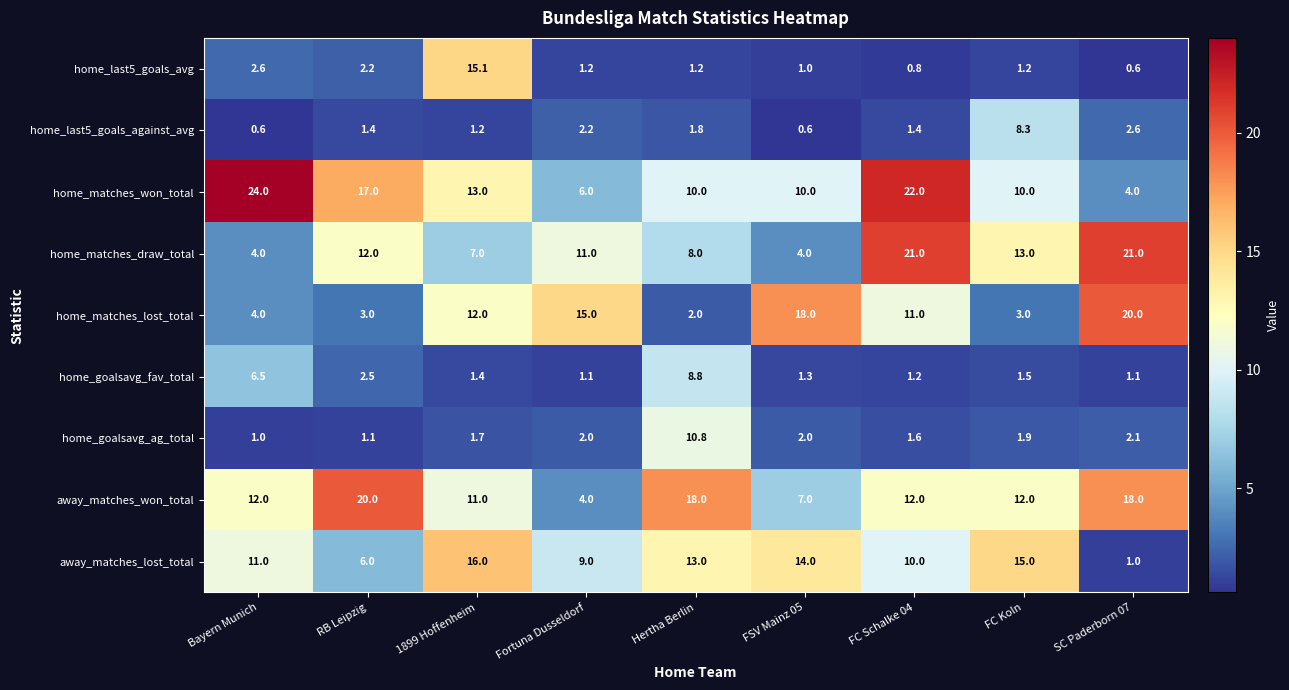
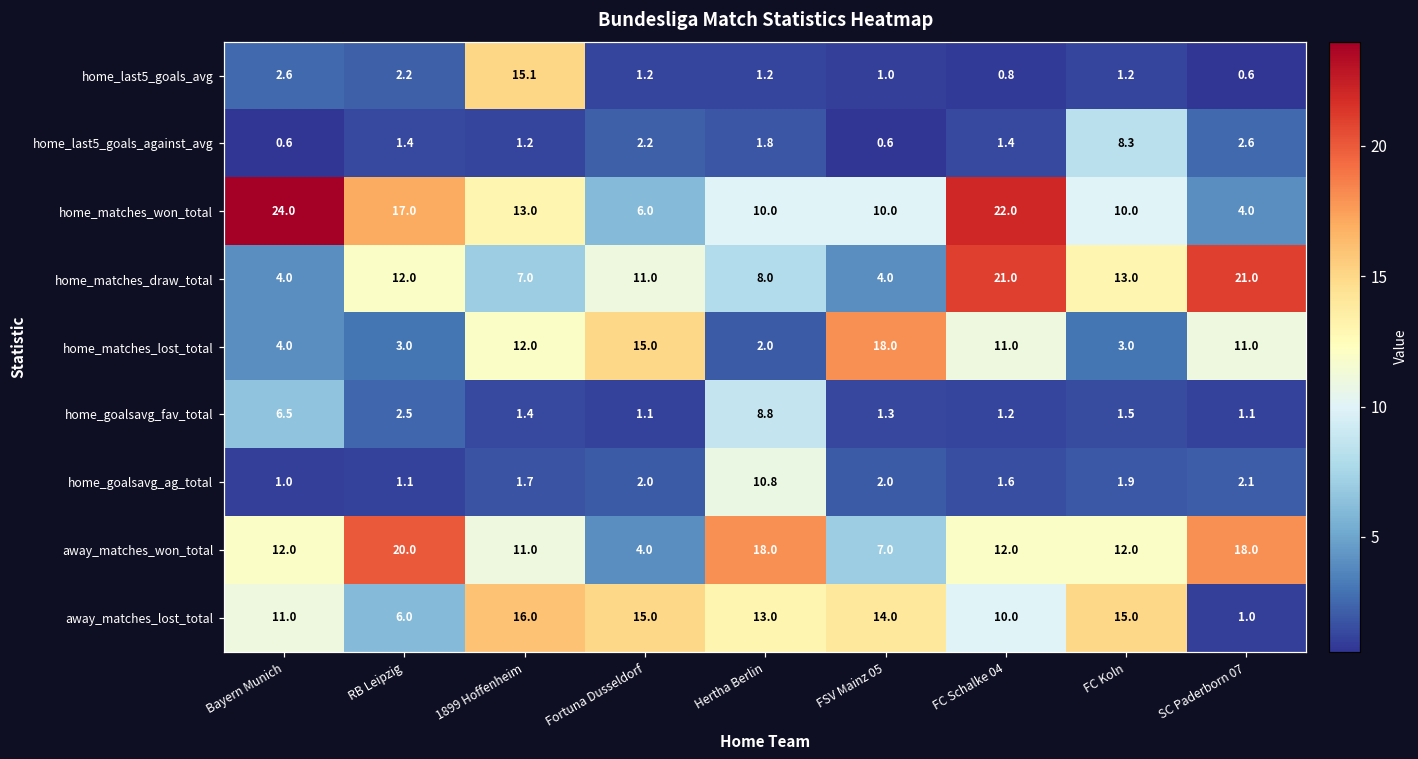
  {
    "home_last5_goals_avg": {
      "Bayern Munich": 2.6,
      "RB Leipzig": 2.2,
      "1899 Hoffenheim": 15.1,
      "Fortuna Dusseldorf": 1.2,
      "Hertha Berlin": 1.2,
      "FSV Mainz 05": 1.0,
      "FC Schalke 04": 0.8,
      "FC Koln": 1.2,
      "SC Paderborn 07": 0.6
    },
    "home_last5_goals_against_avg": {
      "Bayern Munich": 0.6,
      "RB Leipzig": 1.4,
      "1899 Hoffenheim": 1.2,
      "Fortuna Dusseldorf": 2.2,
      "Hertha Berlin": 1.8,
      "FSV Mainz 05": 0.6,
      "FC Schalke 04": 1.4,
      "FC Koln": 8.3,
      "SC Paderborn 07": 2.6
    },
    "home_matches_won_total": {
      "Bayern Munich": 24.0,
      "RB Leipzig": 17.0,
      "1899 Hoffenheim": 13.0,
      "Fortuna Dusseldorf": 6.0,
      "Hertha Berlin": 10.0,
      "FSV Mainz 05": 10.0,
      "FC Schalke 04": 22.0,
      "FC Koln": 10.0,
      "SC Paderborn 07": 4.0
    },
    "home_matches_draw_total": {
      "Bayern Munich": 4.0,
      "RB Leipzig": 12.0,
      "1899 Hoffenheim": 7.0,
      "Fortuna Dusseldorf": 11.0,
      "Hertha Berlin": 8.0,
      "FSV Mainz 05": 4.0,
      "FC Schalke 04": 21.0,
      "FC Koln": 13.0,
      "SC Paderborn 07": 21.0
    },
    "home_matches_lost_total": {
      "Bayern Munich": 4.0,
      "RB Leipzig": 3.0,
      "1899 Hoffenheim": 12.0,
      "Fortuna Dusseldorf": 15.0,
      "Hertha Berlin": 2.0,
      "FSV Mainz 05": 18.0,
      "FC Schalke 04": 11.0,
      "FC Koln": 3.0,
-     "SC Paderborn 07": 20.0
+     "SC Paderborn 07": 11.0
    },
    "home_goalsavg_fav_total": {
      "Bayern Munich": 6.5,
      "RB Leipzig": 2.5,
      "1899 Hoffenheim": 1.4,
      "Fortuna Dusseldorf": 1.1,
      "Hertha Berlin": 8.8,
      "FSV Mainz 05": 1.3,
      "FC Schalke 04": 1.2,
      "FC Koln": 1.5,
      "SC Paderborn 07": 1.1
    },
    "home_goalsavg_ag_total": {
      "Bayern Munich": 1.0,
      "RB Leipzig": 1.1,
      "1899 Hoffenheim": 1.7,
      "Fortuna Dusseldorf": 2.0,
      "Hertha Berlin": 10.8,
      "FSV Mainz 05": 2.0,
      "FC Schalke 04": 1.6,
      "FC Koln": 1.9,
      "SC Paderborn 07": 2.1
    },
    "away_matches_won_total": {
      "Bayern Munich": 12.0,
      "RB Leipzig": 20.0,
      "1899 Hoffenheim": 11.0,
      "Fortuna Dusseldorf": 4.0,
      "Hertha Berlin": 18.0,
      "FSV Mainz 05": 7.0,
      "FC Schalke 04": 12.0,
      "FC Koln": 12.0,
      "SC Paderborn 07": 18.0
    },
    "away_matches_lost_total": {
      "Bayern Munich": 11.0,
      "RB Leipzig": 6.0,
      "1899 Hoffenheim": 16.0,
-     "Fortuna Dusseldorf": 9.0,
+     "Fortuna Dusseldorf": 15.0,
      "Hertha Berlin": 13.0,
      "FSV Mainz 05": 14.0,
      "FC Schalke 04": 10.0,
      "FC Koln": 15.0,
      "SC Paderborn 07": 1.0
    }
  }
